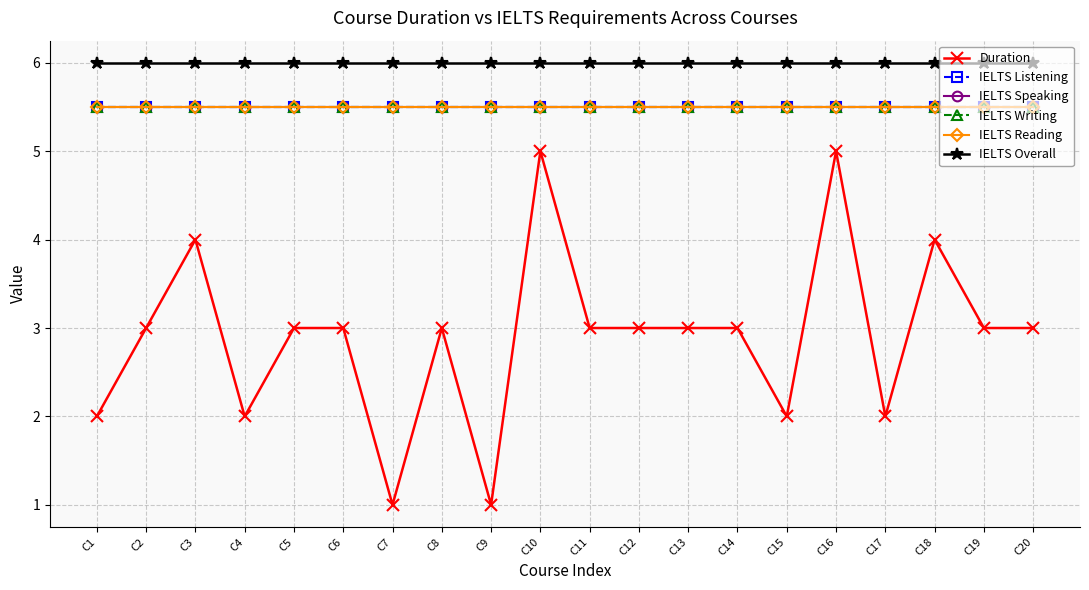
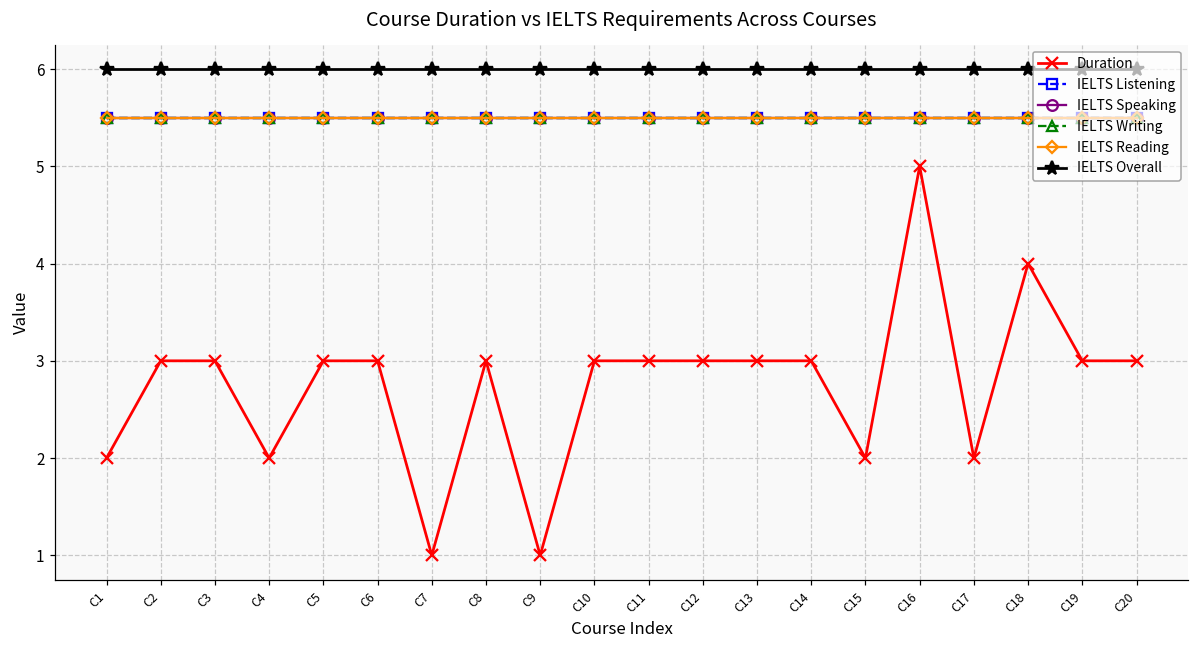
  {
    "Duration": {
      "C1": 2,
      "C2": 3,
-     "C3": 4,
+     "C3": 3,
      "C4": 2,
      "C5": 3,
      "C6": 3,
      "C7": 1,
      "C8": 3,
      "C9": 1,
-     "C10": 5,
+     "C10": 3,
      "C11": 3,
      "C12": 3,
      "C13": 3,
      "C14": 3,
      "C15": 2,
      "C16": 5,
      "C17": 2,
      "C18": 4,
      "C19": 3,
      "C20": 3
    },
    "IELTS Reading": {
      "C1": 5.5,
      "C2": 5.5,
      "C3": 5.5,
      "C4": 5.5,
      "C5": 5.5,
      "C6": 5.5,
      "C7": 5.5,
      "C8": 5.5,
      "C9": 5.5,
      "C10": 5.5,
      "C11": 5.5,
      "C12": 5.5,
      "C13": 5.5,
      "C14": 5.5,
      "C15": 5.5,
      "C16": 5.5,
      "C17": 5.5,
      "C18": 5.5
    },
    "IELTS Overall": {
      "C1": 6,
      "C2": 6,
      "C3": 6,
      "C4": 6,
      "C5": 6,
      "C6": 6,
      "C7": 6,
      "C8": 6,
      "C9": 6,
      "C10": 6,
      "C11": 6,
      "C12": 6,
      "C13": 6,
      "C14": 6,
      "C15": 6,
      "C16": 6,
      "C17": 6,
      "C18": 6
    }
  }
